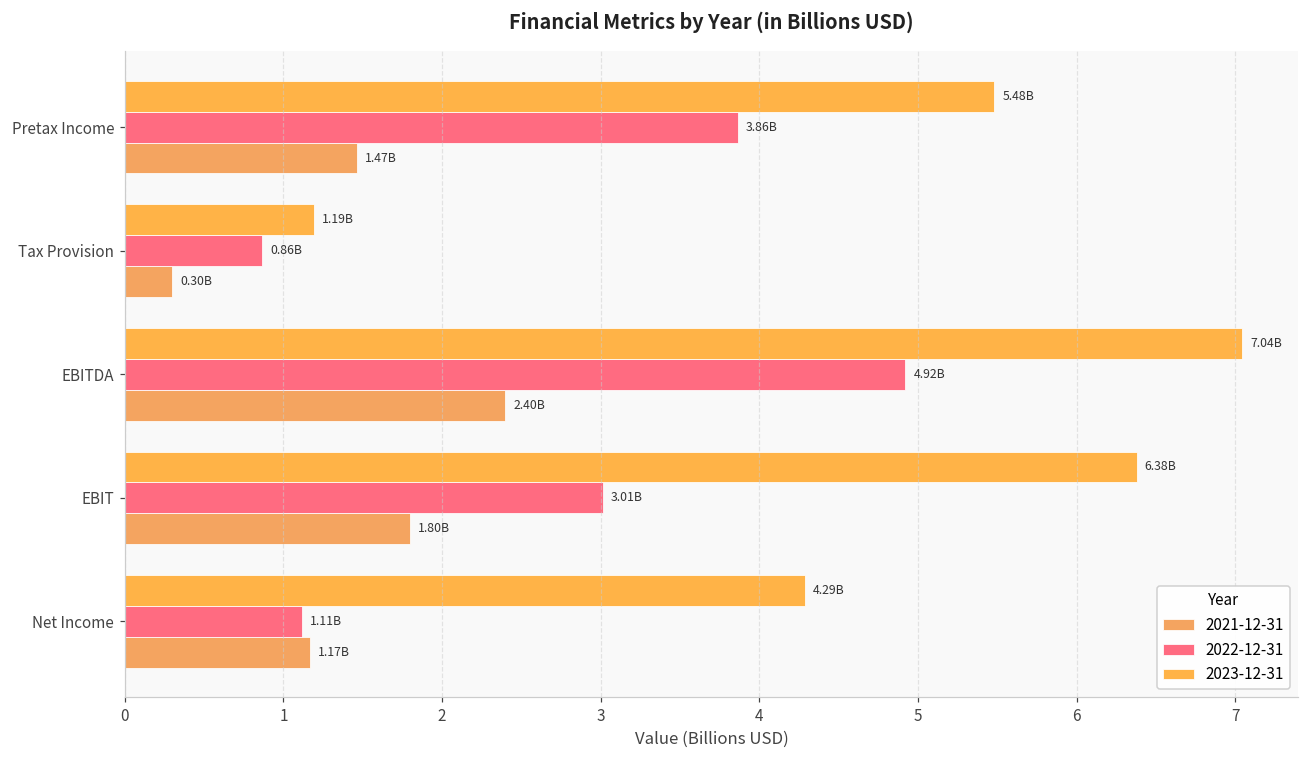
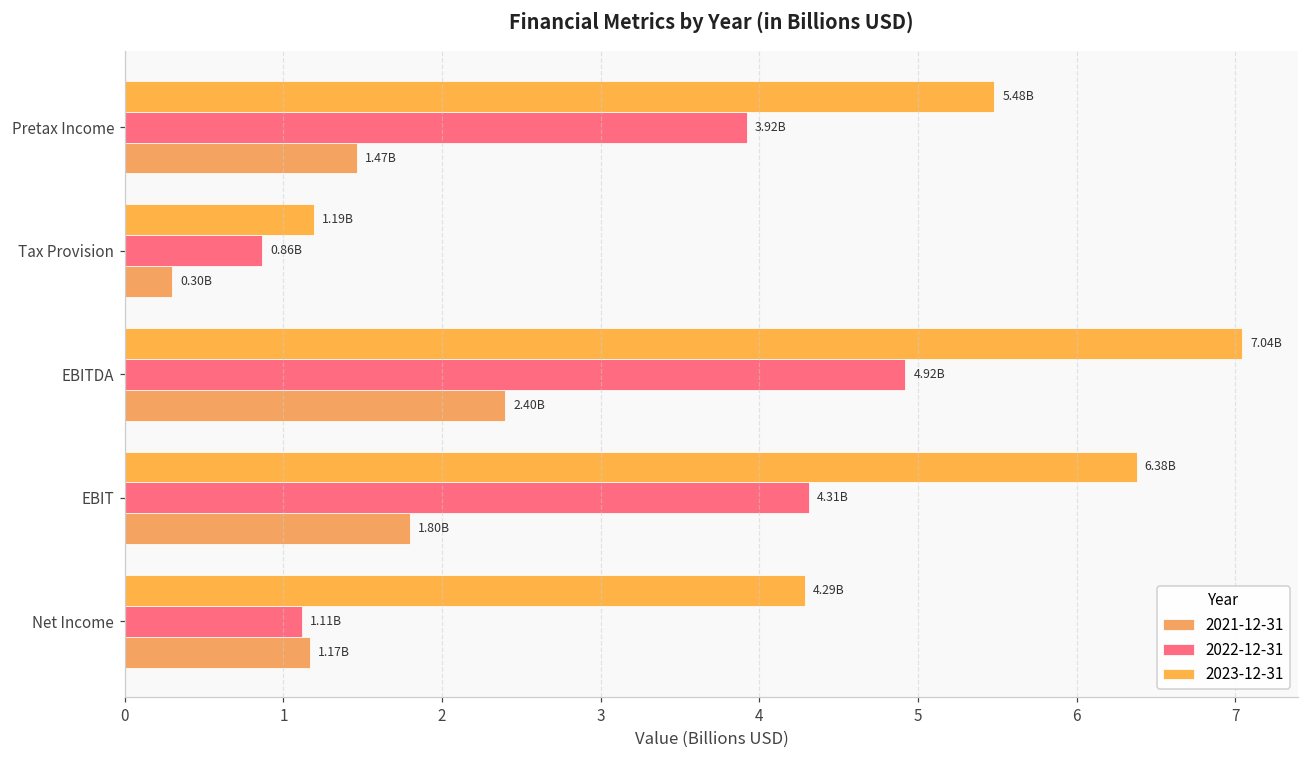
  {
    "2022-12-31": {
-     "Pretax Income": "3.86B",
+     "Pretax Income": "3.92B",
      "Tax Provision": "0.86B",
      "EBITDA": "4.92B",
-     "EBIT": "3.01B",
+     "EBIT": "4.31B",
      "Net Income": "1.11B"
    }
  }
